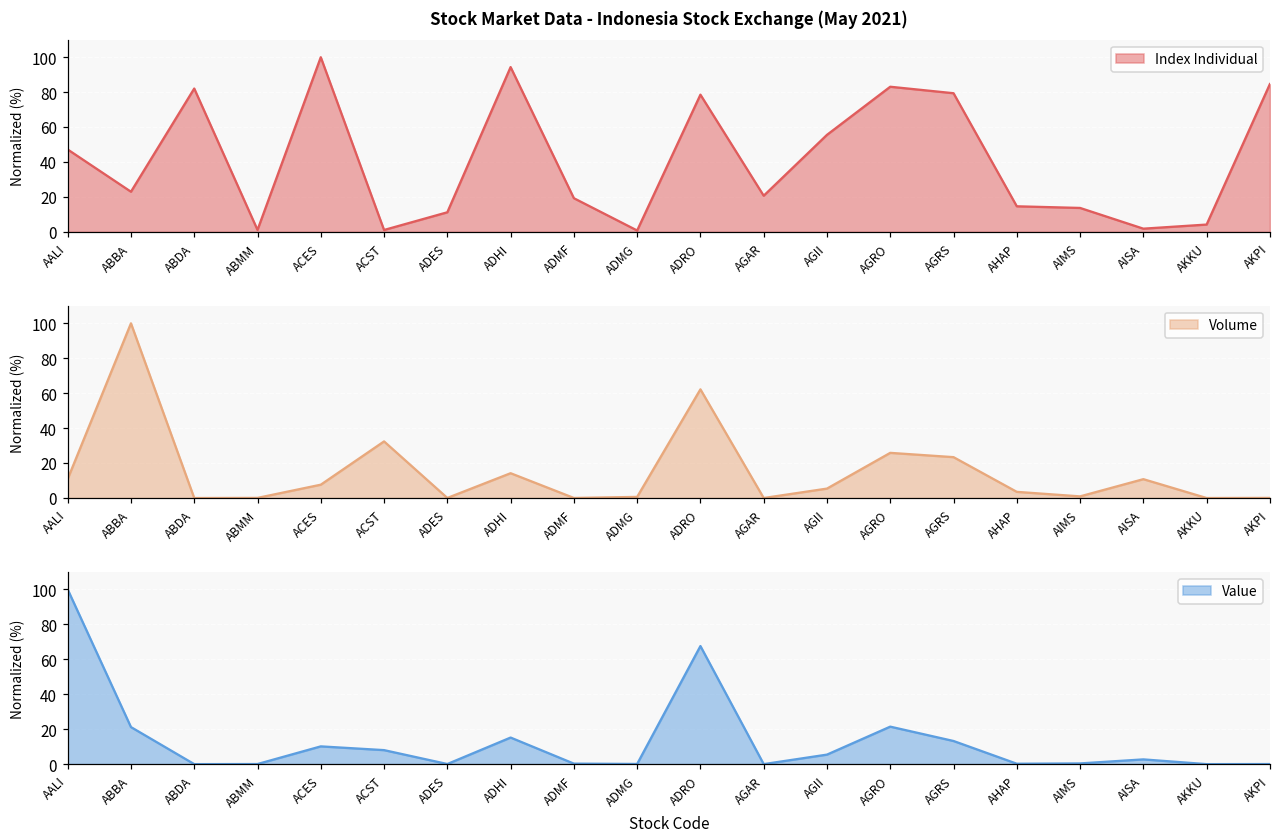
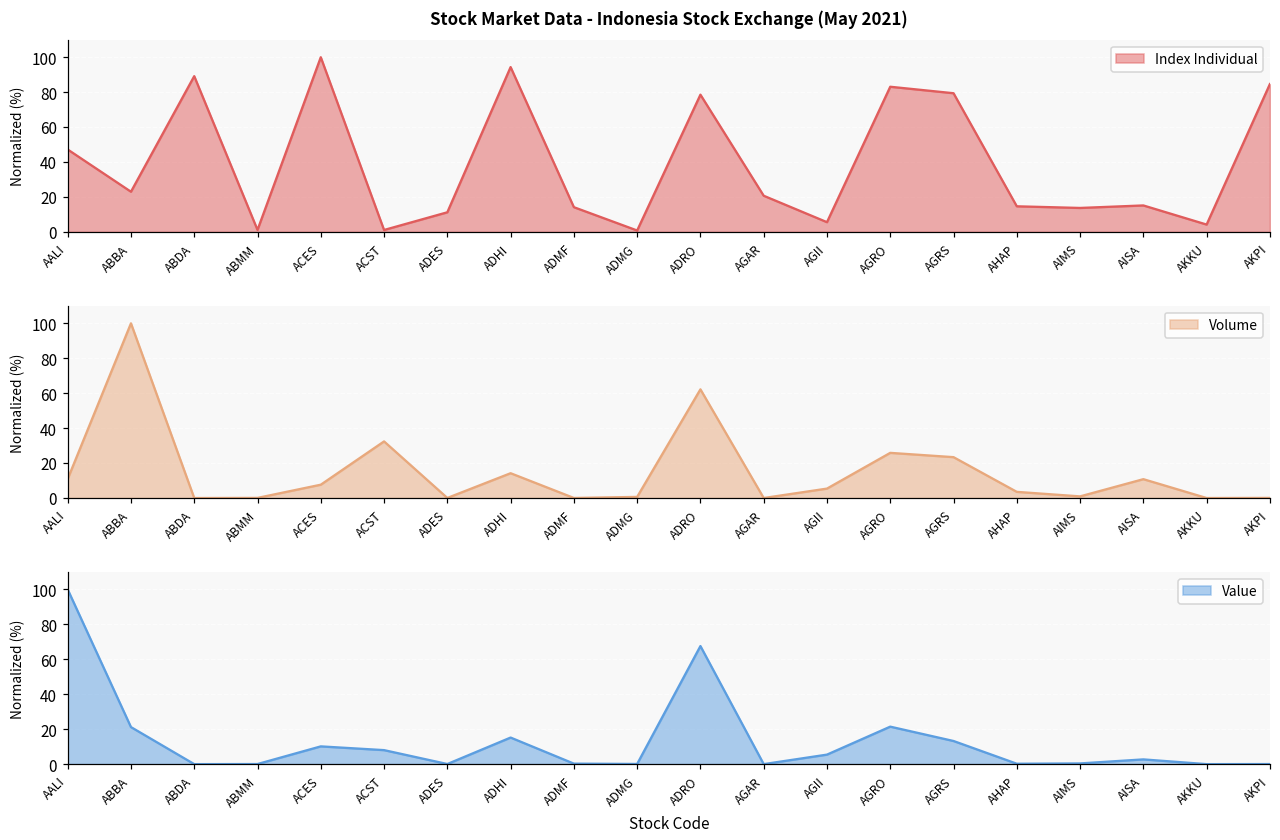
  {
    "Stock Market Data - Indonesia Stock Exchange (May 2021)": {
      "AALI": 47,
      "ABBA": 23,
-     "ABDA": 82,
+     "ABDA": 89,
      "ABMM": 1,
      "ACES": 100,
      "ACST": 1,
      "ADES": 11,
      "ADHI": 94,
-     "ADMF": 19,
+     "ADMF": 14,
      "ADMG": 1,
      "ADRO": 79,
      "AGAR": 21,
-     "AGII": 56,
+     "AGII": 6,
      "AGRO": 83,
      "AGRS": 79,
      "AHAP": 15,
      "AIMS": 14,
-     "AISA": 2,
+     "AISA": 15,
      "AKKU": 4,
      "AKPI": 85
    }
  }
